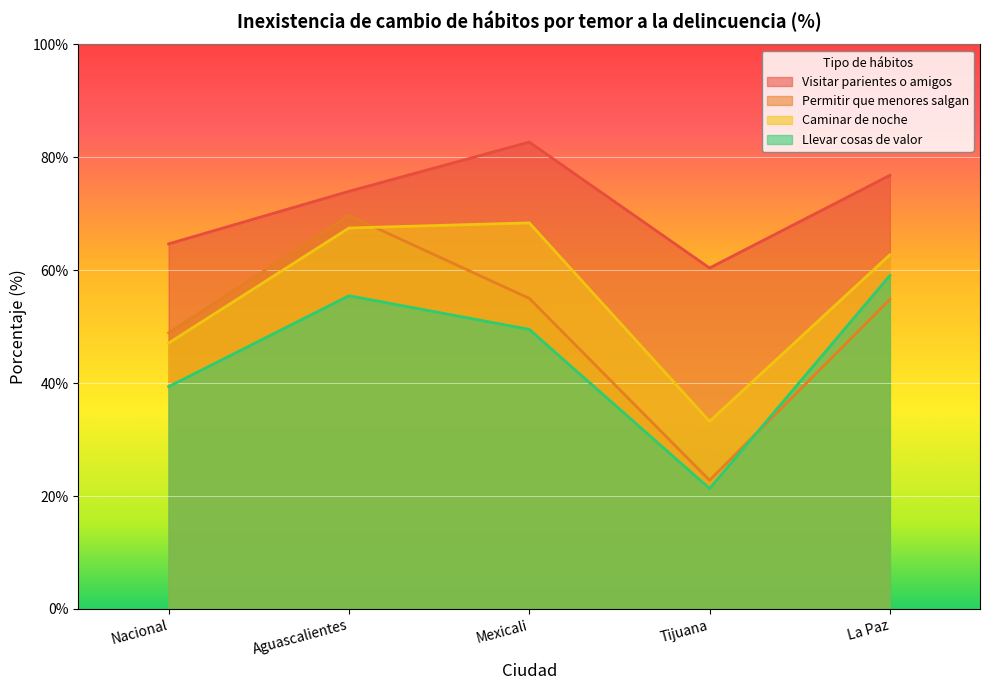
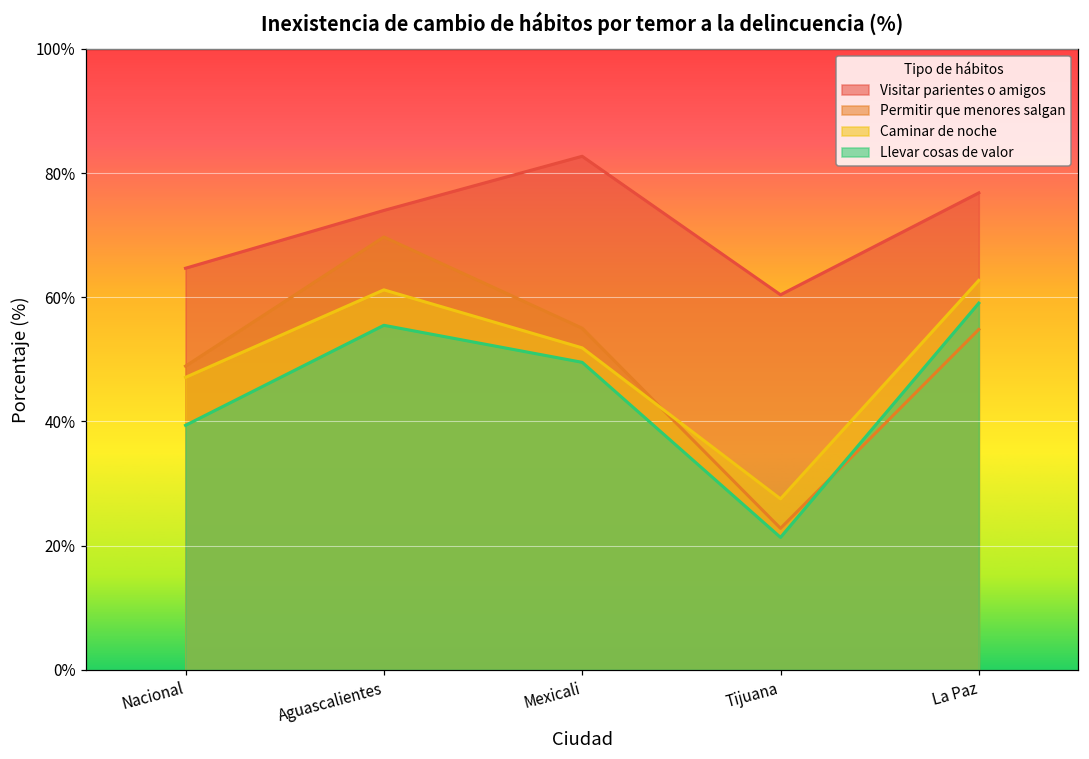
  {
    "Caminar de noche": {
      "Nacional": "47%",
-     "Aguascalientes": "67%",
-     "Mexicali": "68%",
-     "Tijuana": "33%",
+     "Aguascalientes": "61%",
+     "Mexicali": "52%",
+     "Tijuana": "28%",
      "La Paz": "63%"
    },
    "Llevar cosas de valor": {
      "Nacional": "39%",
      "Aguascalientes": "55%",
      "Mexicali": "50%",
      "Tijuana": "21%",
      "La Paz": "59%"
    }
  }
